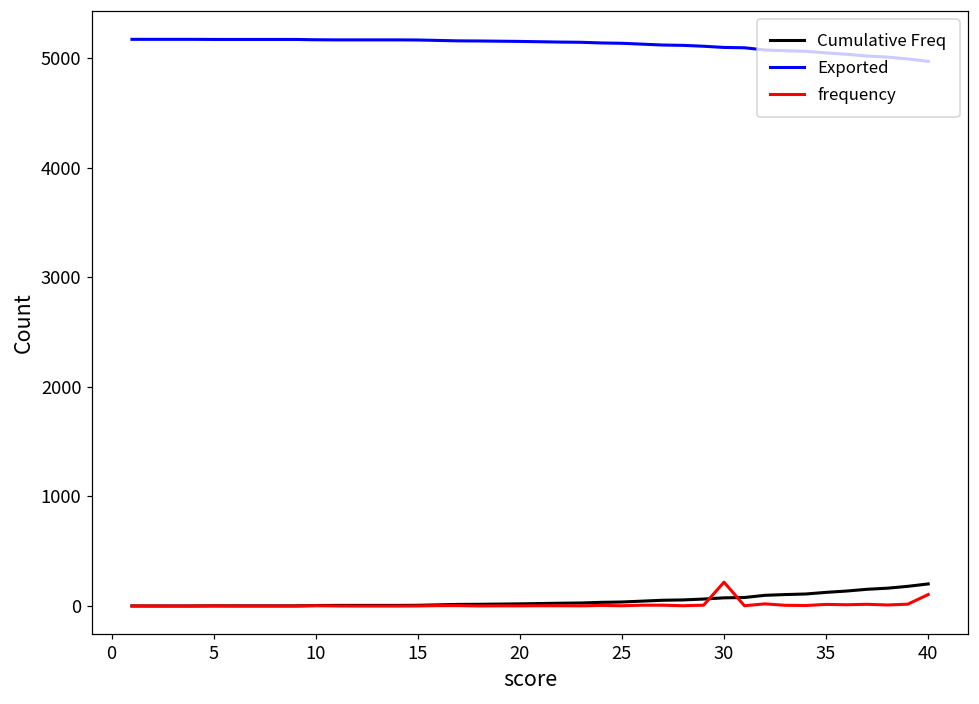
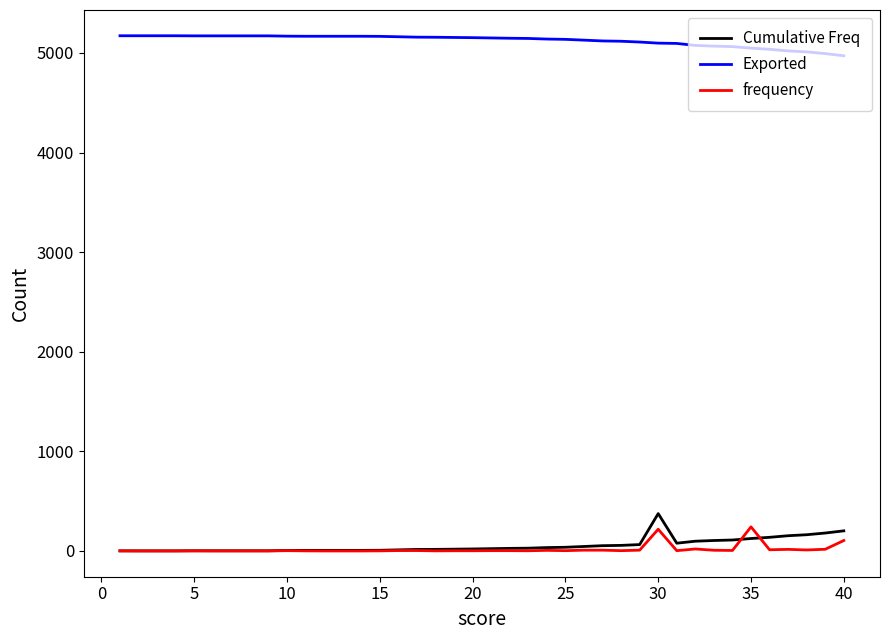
  {
    "Cumulative Freq": {
      "25": 0,
-     "30": 100,
+     "30": 400,
      "35": 100,
      "40": 200
    },
    "Exported": {
      "5": 5200,
      "10": 5200,
      "15": 5200,
      "20": 5200,
      "25": 5100,
      "30": 5100
    },
    "frequency": {
      "25": 0,
      "30": 200,
-     "35": 0,
+     "35": 200,
      "40": 100
    }
  }
